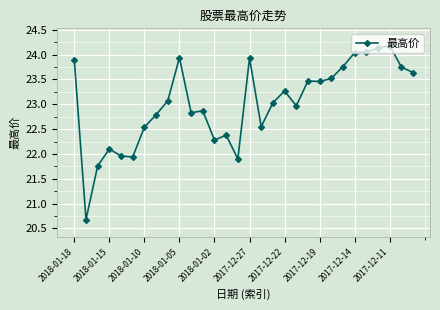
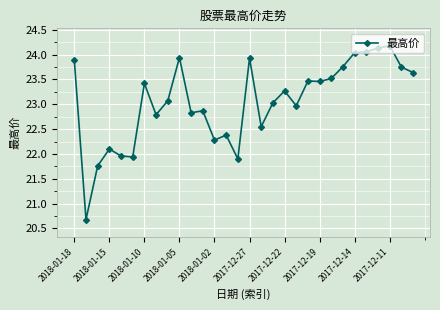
  {
    "2018-01-18": 23.9,
    "2018-01-15": 22.1,
-   "2018-01-10": 22.5,
+   "2018-01-10": 23.4,
    "2018-01-05": 23.9,
    "2018-01-02": 22.3,
    "2017-12-27": 23.9,
    "2017-12-22": 23.3,
    "2017-12-19": 23.5
  }
